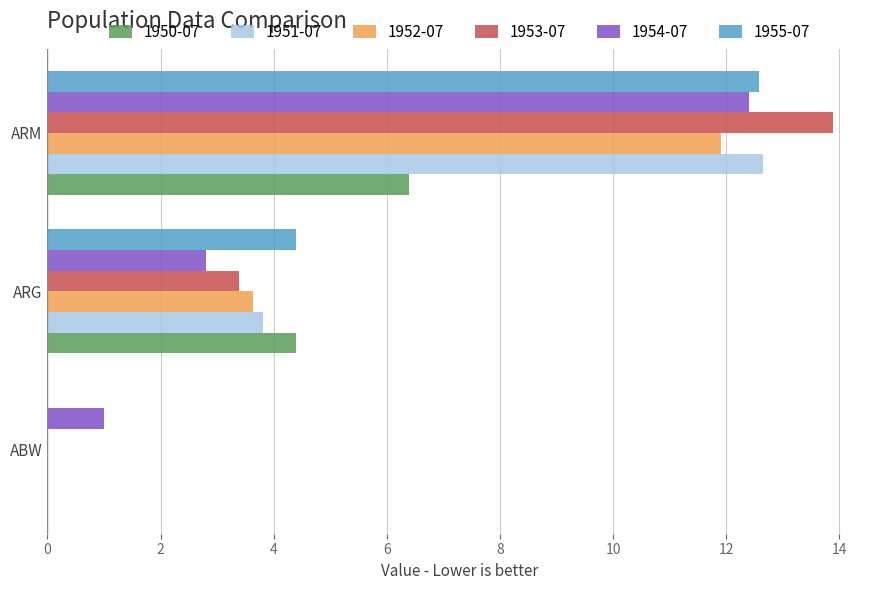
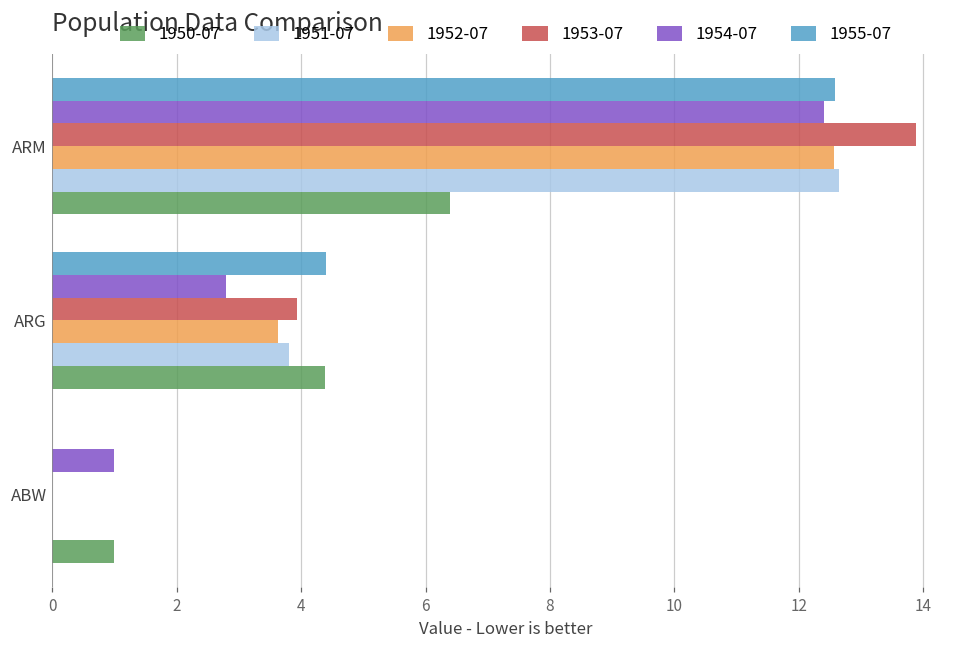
  {
    "1950-07": {
      "ARM": 6.4,
      "ARG": 4.4,
-     "ABW": 0
+     "ABW": 1
    },
    "1951-07": {
      "ARM": 12.7,
      "ARG": 3.8,
      "ABW": 0.0
    },
    "1952-07": {
-     "ARM": 11.9,
+     "ARM": 12.6,
      "ARG": 3.6,
      "ABW": 0.0
    },
    "1953-07": {
      "ARM": 13.9,
-     "ARG": 3.4,
+     "ARG": 3.9,
      "ABW": 0.0
    },
    "1954-07": {
      "ARM": 12.4,
      "ARG": 2.8,
      "ABW": 1.0
    },
    "1955-07": {
      "ARM": 12.6,
      "ARG": 4.4,
      "ABW": 0.0
    }
  }
